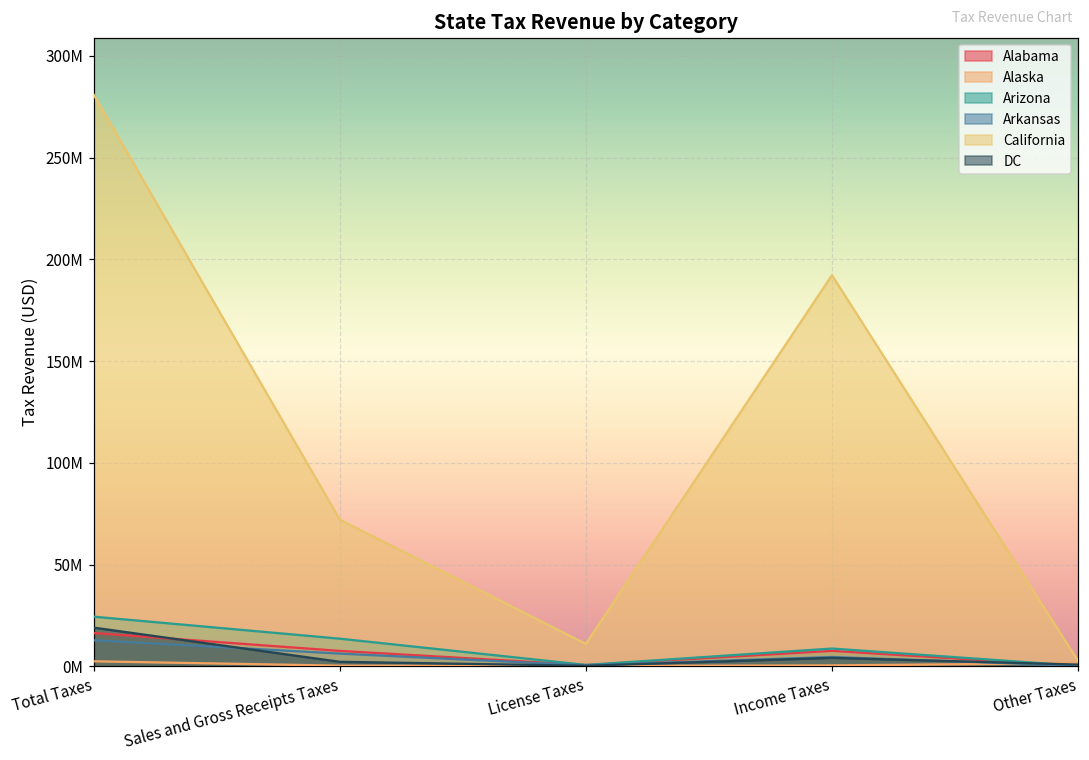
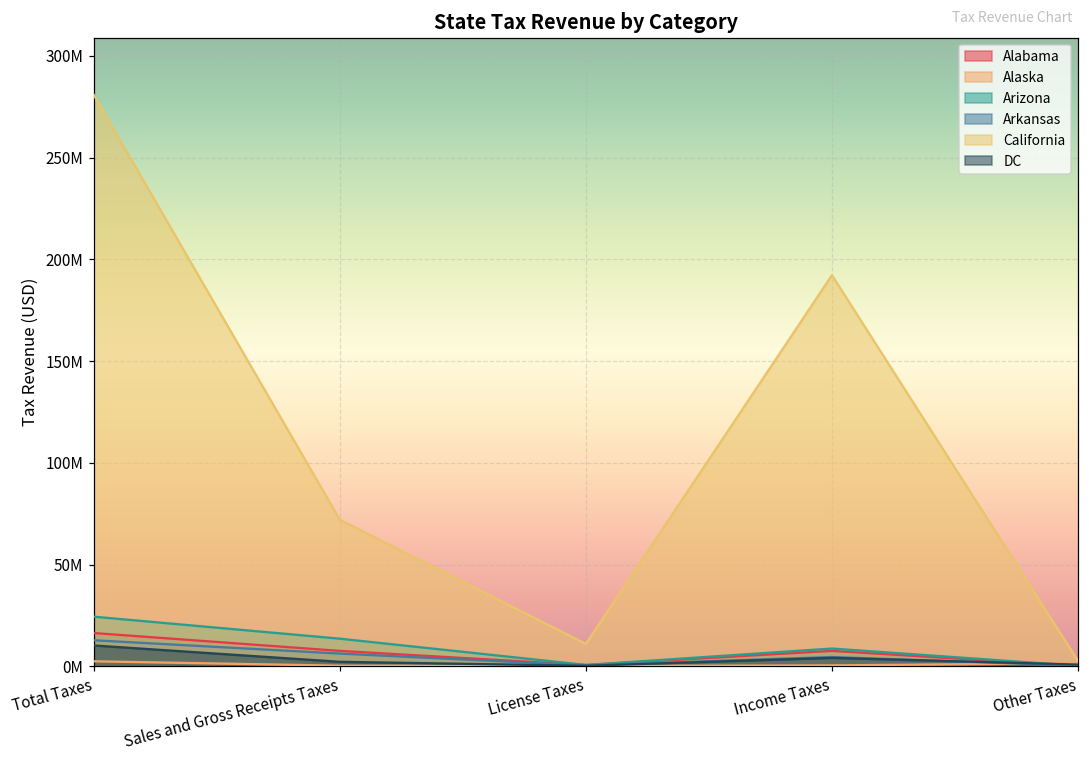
  {
    "Alabama": {
      "Total Taxes": 16000000
    },
    "DC": {
-     "Total Taxes": 19000000,
+     "Total Taxes": 10000000,
      "Sales and Gross Receipts Taxes": 2000000
    }
  }
